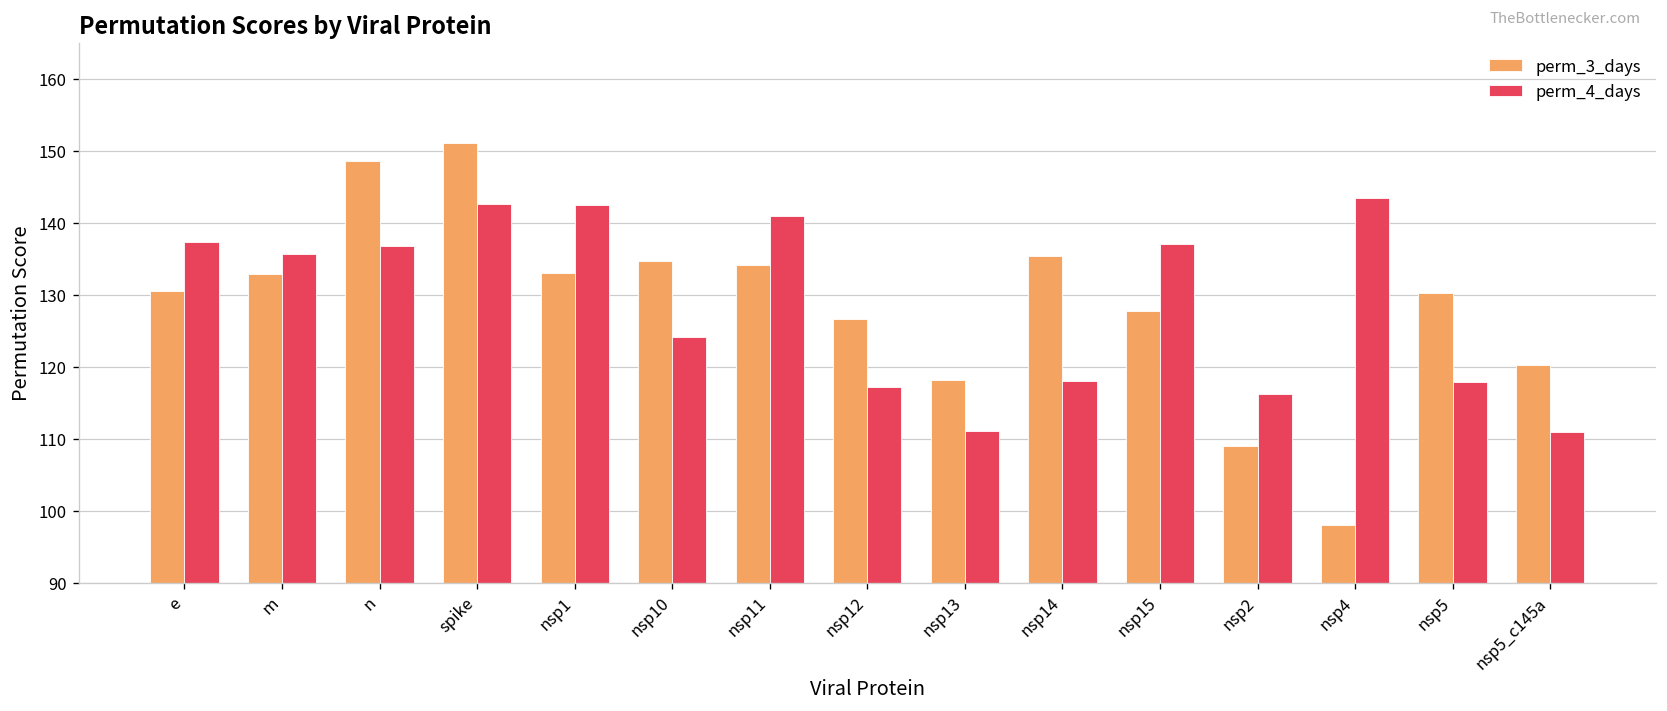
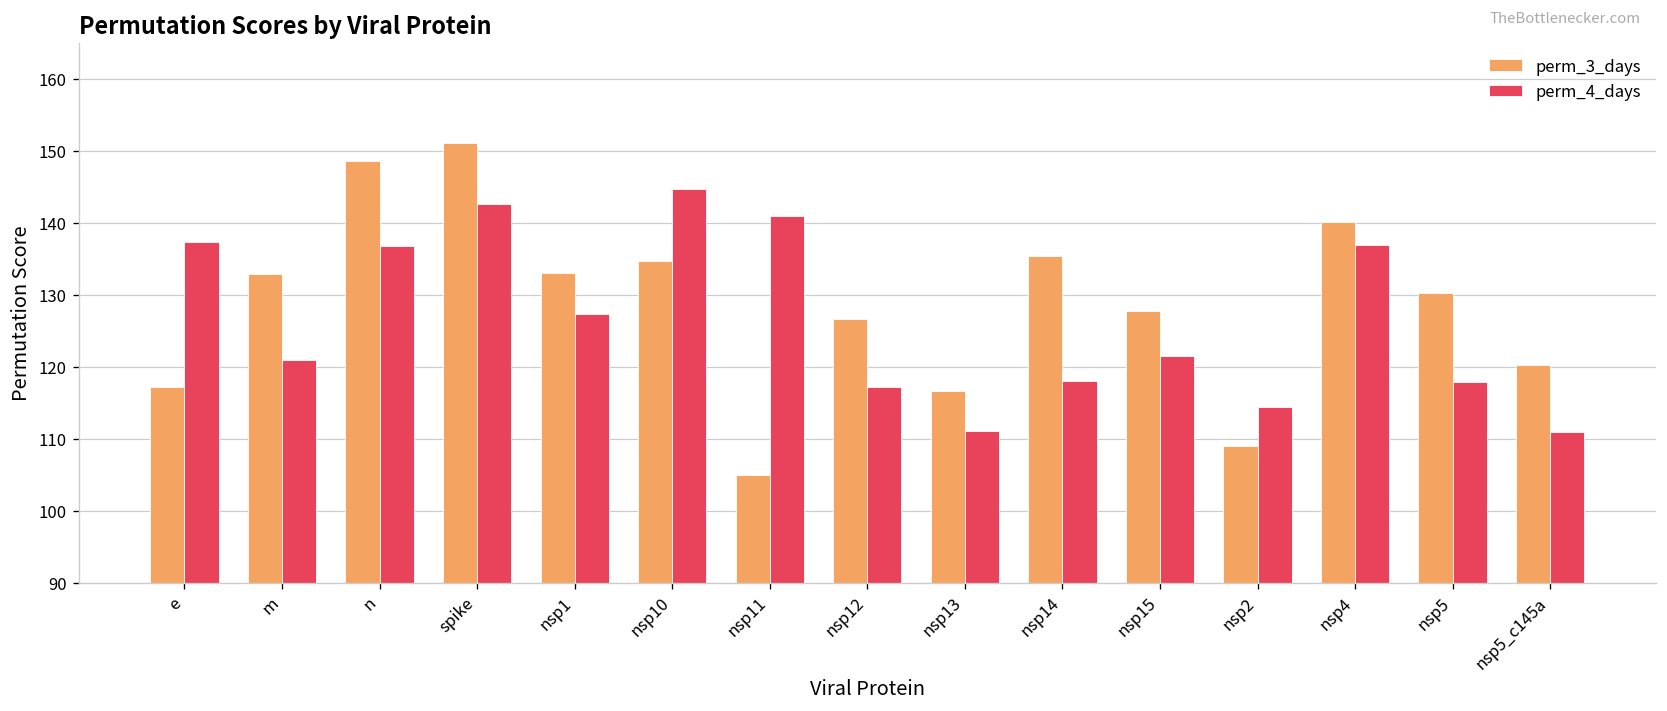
  {
    "perm_3_days": {
-     "e": 131,
+     "e": 117,
      "m": 133,
      "n": 149,
      "spike": 151,
      "nsp1": 133,
      "nsp10": 135,
-     "nsp11": 134,
+     "nsp11": 105,
      "nsp12": 127,
-     "nsp13": 118,
+     "nsp13": 117,
      "nsp14": 135,
      "nsp15": 128,
      "nsp2": 109,
-     "nsp4": 98,
+     "nsp4": 140,
      "nsp5": 130,
      "nsp5_c145a": 120
    },
    "perm_4_days": {
      "e": 137,
-     "m": 136,
+     "m": 121,
      "n": 137,
      "spike": 143,
-     "nsp1": 143,
-     "nsp10": 124,
+     "nsp1": 127,
+     "nsp10": 145,
      "nsp11": 141,
      "nsp12": 117,
      "nsp13": 111,
      "nsp14": 118,
-     "nsp15": 137,
-     "nsp2": 116,
-     "nsp4": 143,
+     "nsp15": 122,
+     "nsp2": 114,
+     "nsp4": 137,
      "nsp5": 118,
      "nsp5_c145a": 111
    }
  }
